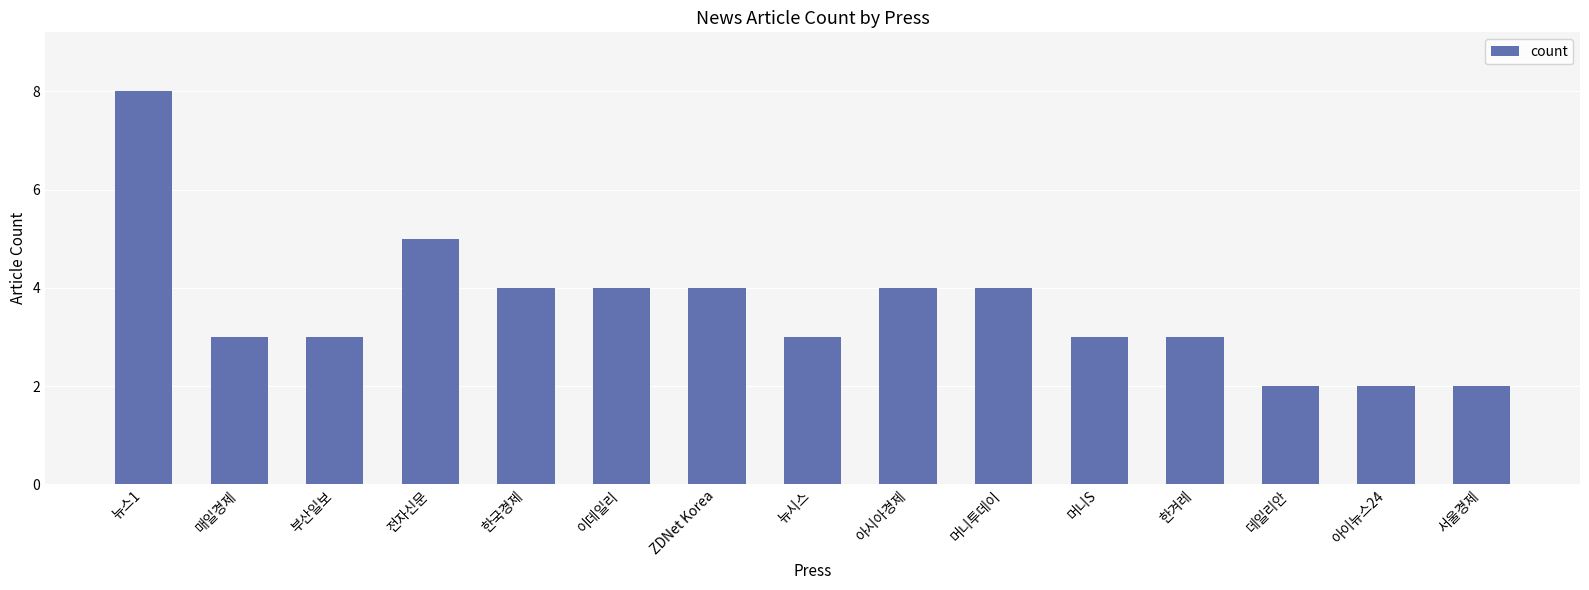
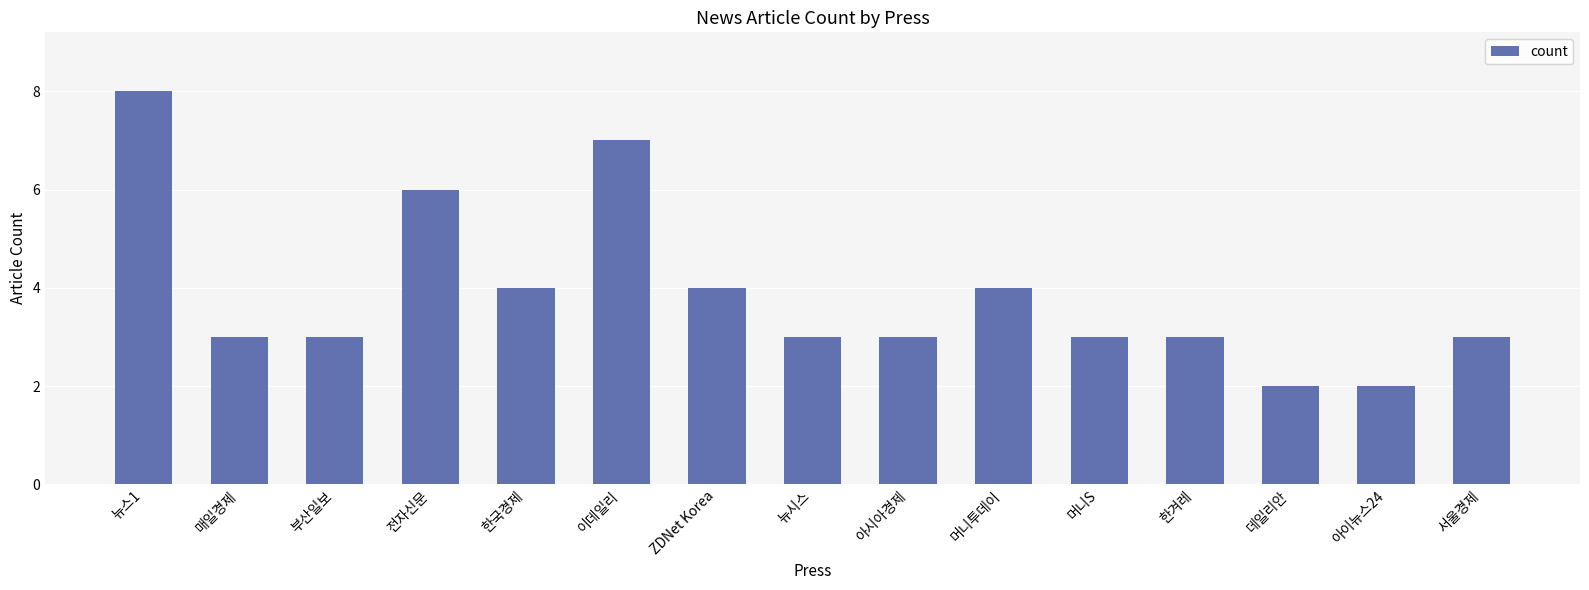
  {
    "뉴스1": 8,
    "매일경제": 3,
    "부산일보": 3,
-   "전자신문": 5,
+   "전자신문": 6,
    "한국경제": 4,
-   "이데일리": 4,
+   "이데일리": 7,
    "ZDNet Korea": 4,
    "뉴시스": 3,
-   "아시아경제": 4,
+   "아시아경제": 3,
    "머니투데이": 4,
    "머니S": 3,
    "한겨레": 3,
    "데일리안": 2,
    "아이뉴스24": 2,
-   "서울경제": 2
+   "서울경제": 3
  }
